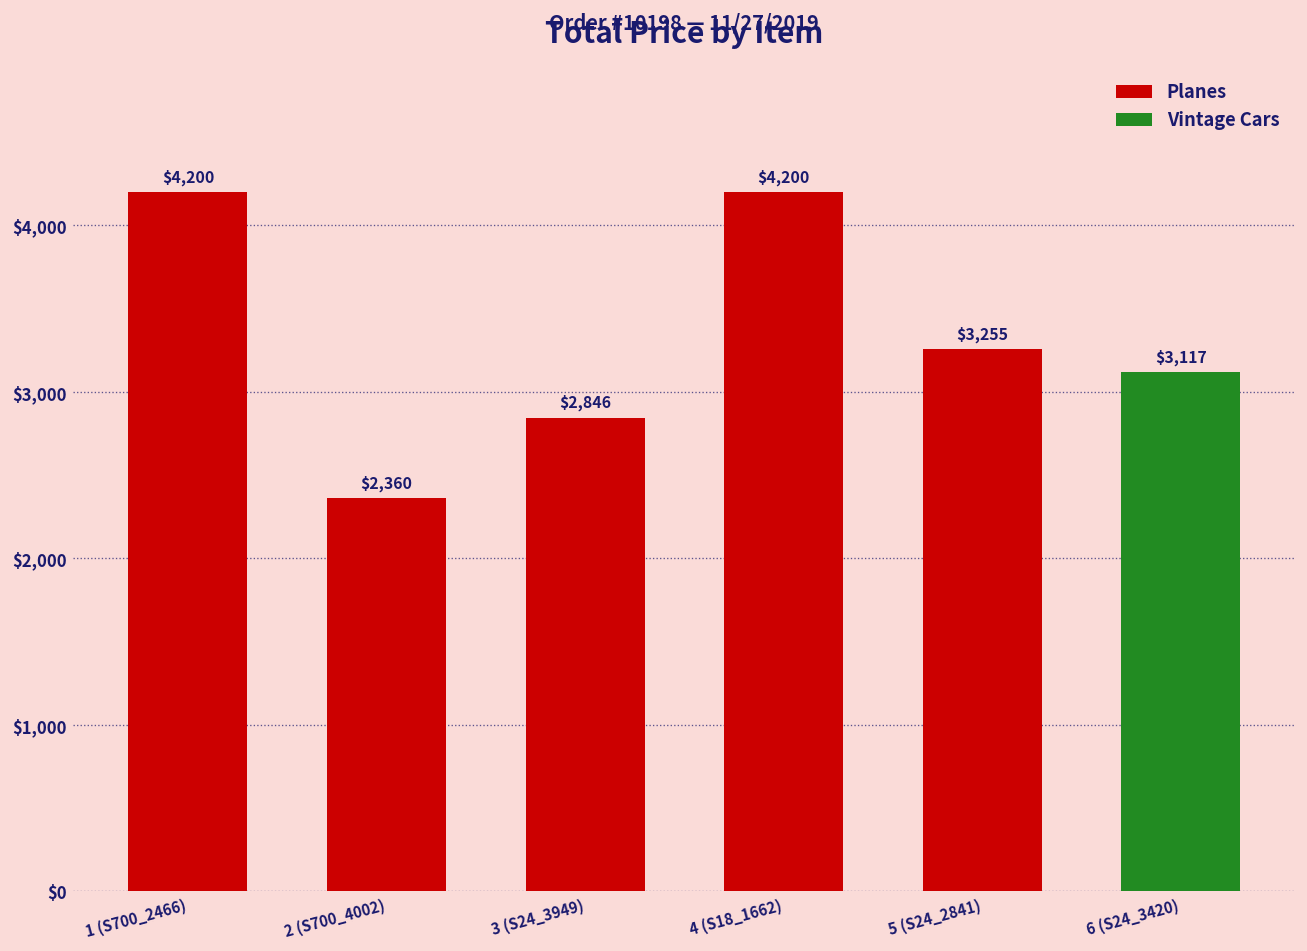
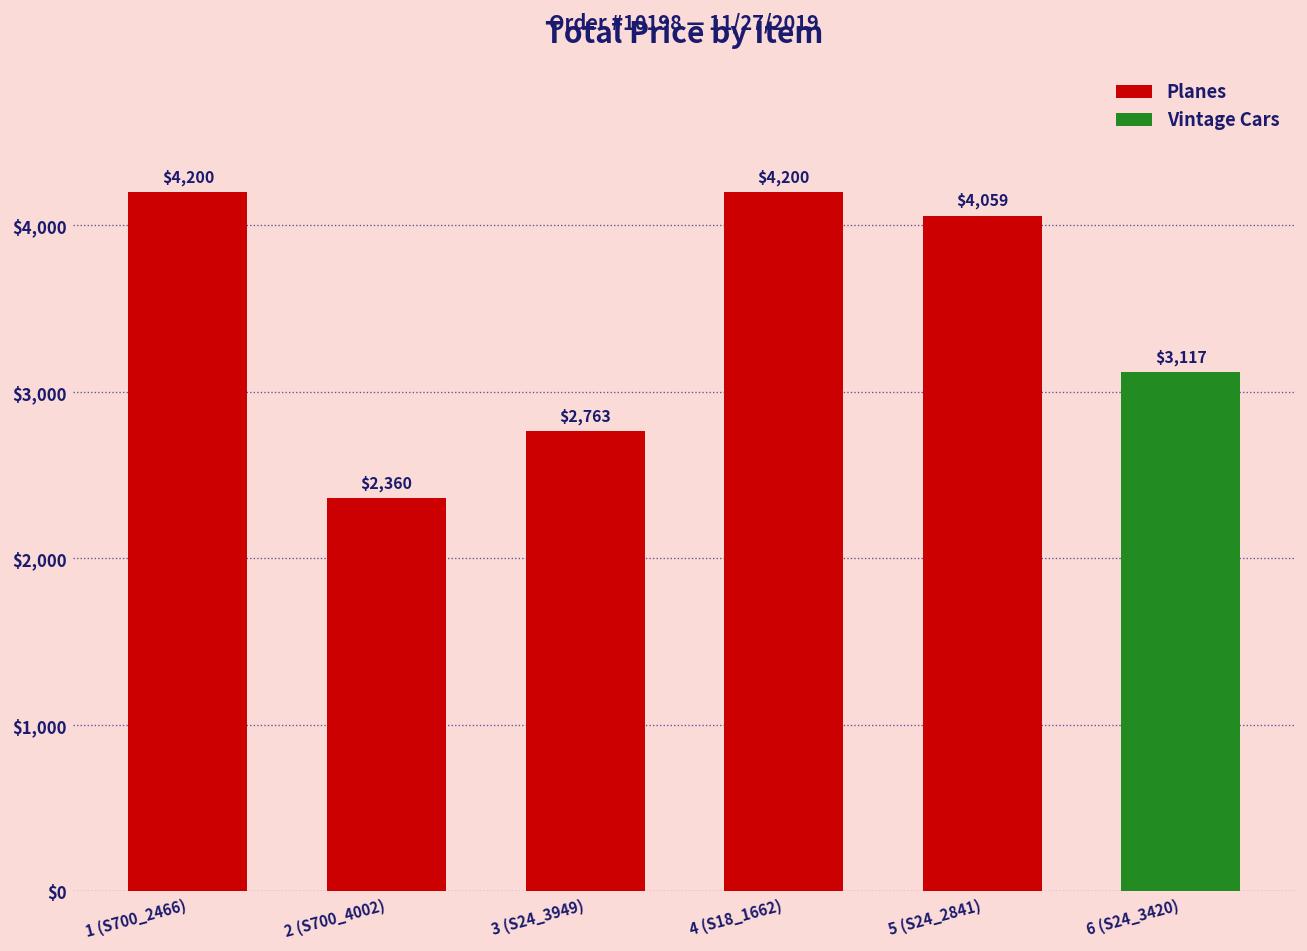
  {
    "1 (S700_2466)": "$4,200",
    "2 (S700_4002)": "$2,360",
-   "3 (S24_3949)": "$2,846",
+   "3 (S24_3949)": "$2,763",
    "4 (S18_1662)": "$4,200",
-   "5 (S24_2841)": "$3,255",
+   "5 (S24_2841)": "$4,059",
    "6 (S24_3420)": "$3,117"
  }
